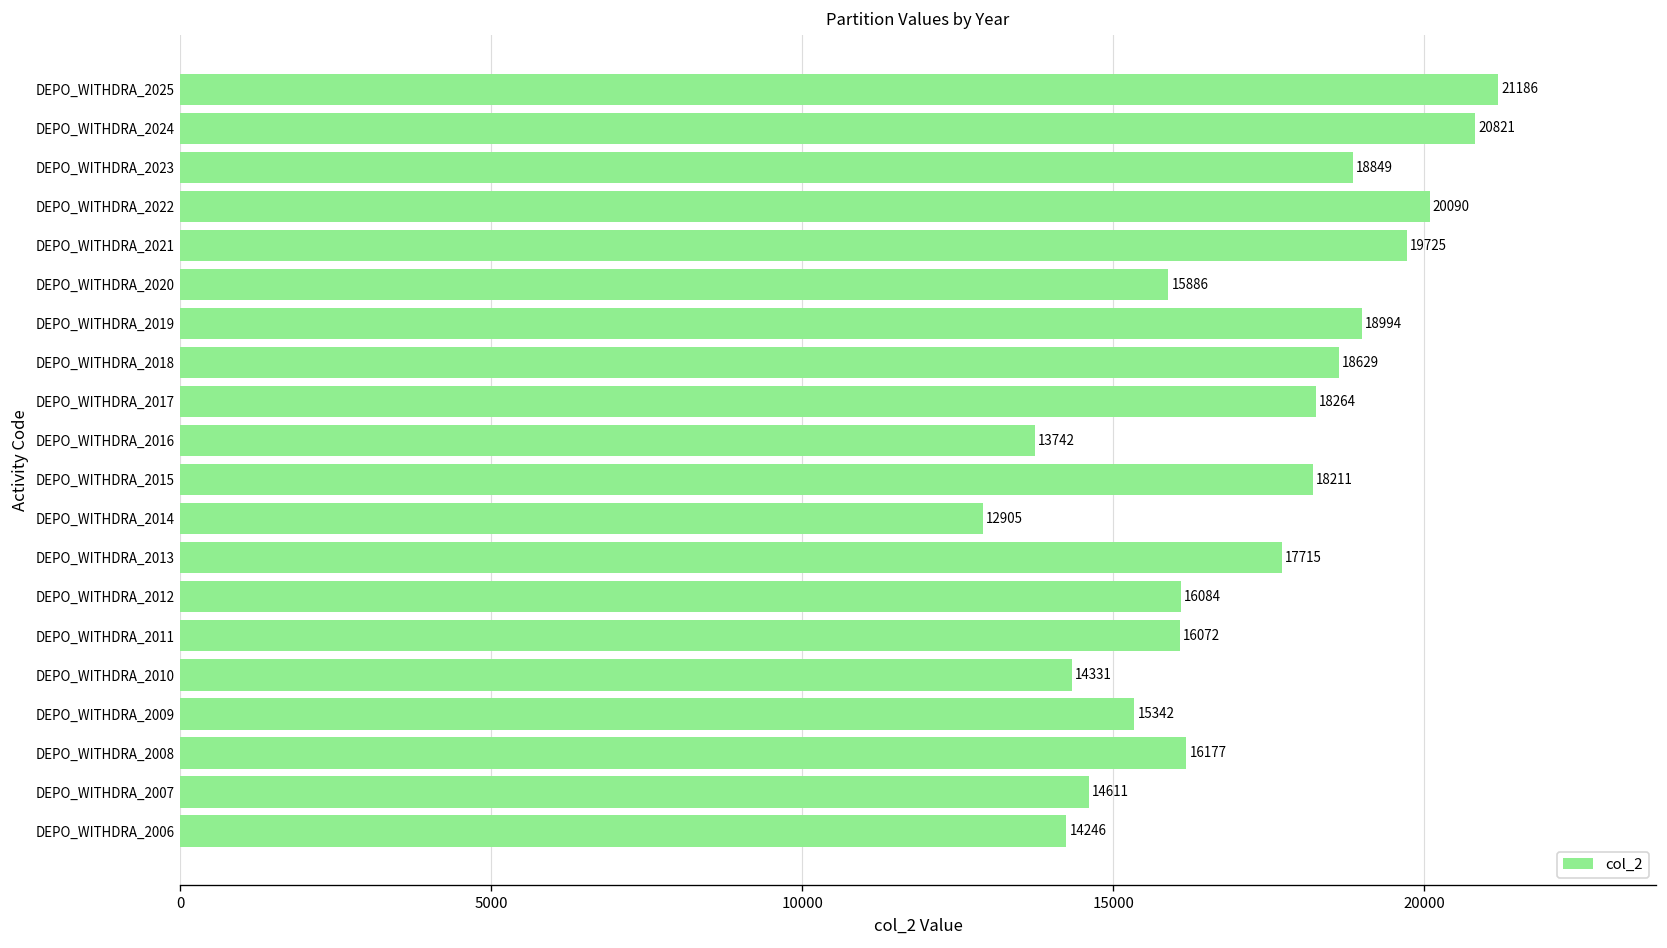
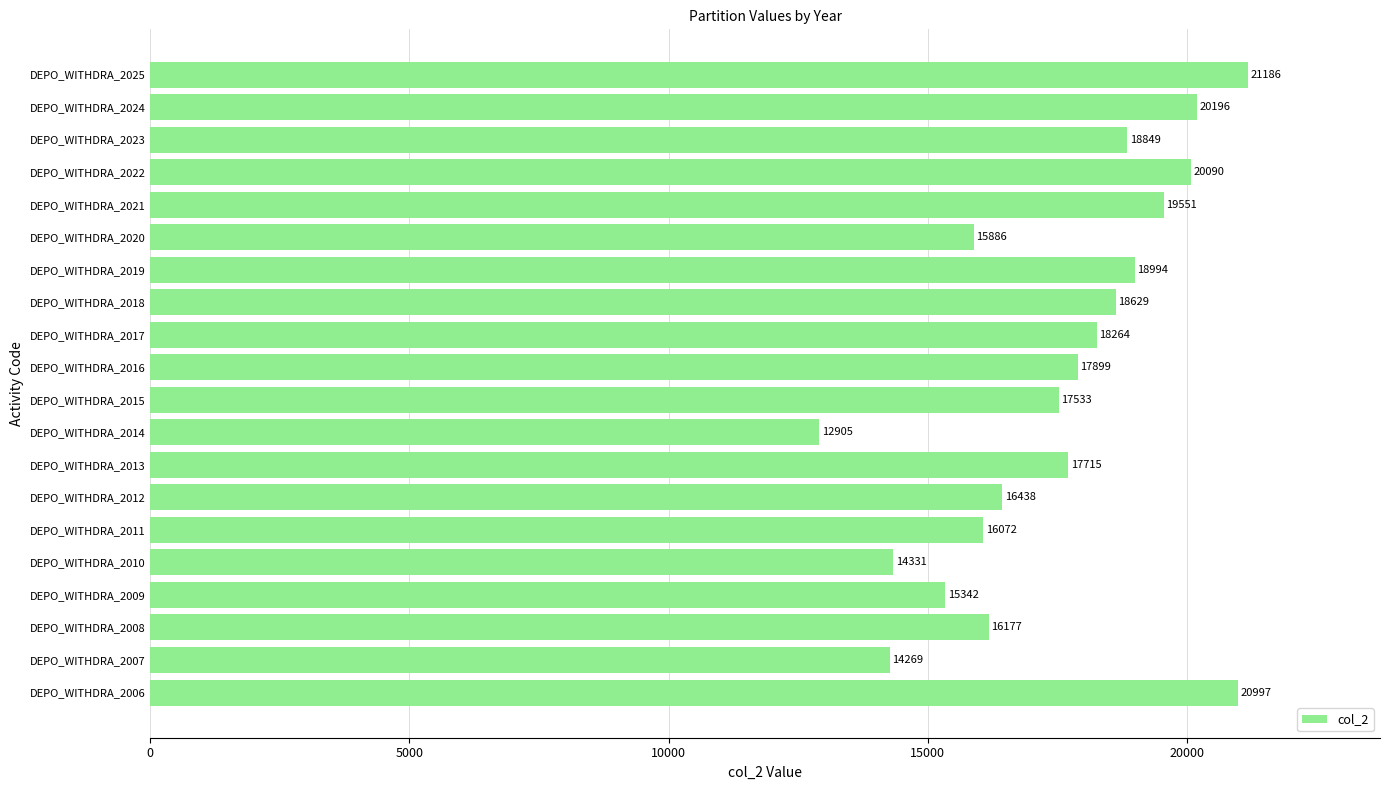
  {
    "DEPO_WITHDRA_2025": 21186,
-   "DEPO_WITHDRA_2024": 20821,
+   "DEPO_WITHDRA_2024": 20196,
    "DEPO_WITHDRA_2023": 18849,
    "DEPO_WITHDRA_2022": 20090,
-   "DEPO_WITHDRA_2021": 19725,
+   "DEPO_WITHDRA_2021": 19551,
    "DEPO_WITHDRA_2020": 15886,
    "DEPO_WITHDRA_2019": 18994,
    "DEPO_WITHDRA_2018": 18629,
    "DEPO_WITHDRA_2017": 18264,
-   "DEPO_WITHDRA_2016": 13742,
-   "DEPO_WITHDRA_2015": 18211,
+   "DEPO_WITHDRA_2016": 17899,
+   "DEPO_WITHDRA_2015": 17533,
    "DEPO_WITHDRA_2014": 12905,
    "DEPO_WITHDRA_2013": 17715,
-   "DEPO_WITHDRA_2012": 16084,
+   "DEPO_WITHDRA_2012": 16438,
    "DEPO_WITHDRA_2011": 16072,
    "DEPO_WITHDRA_2010": 14331,
    "DEPO_WITHDRA_2009": 15342,
    "DEPO_WITHDRA_2008": 16177,
-   "DEPO_WITHDRA_2007": 14611,
-   "DEPO_WITHDRA_2006": 14246
+   "DEPO_WITHDRA_2007": 14269,
+   "DEPO_WITHDRA_2006": 20997
  }
